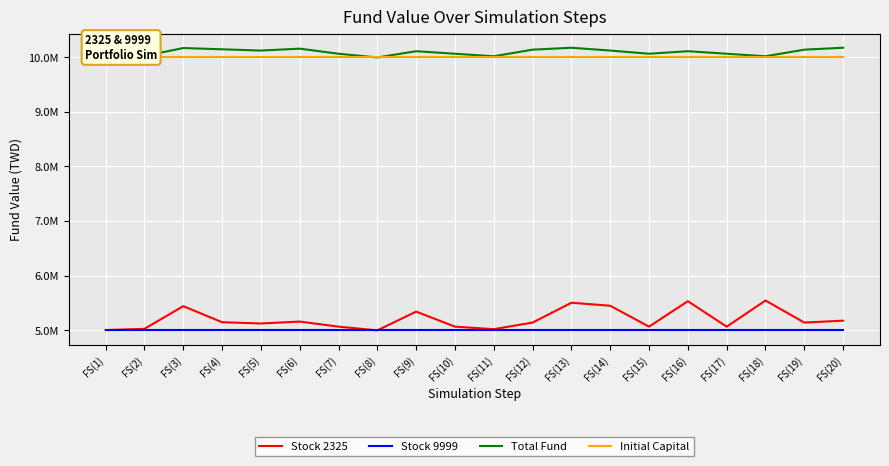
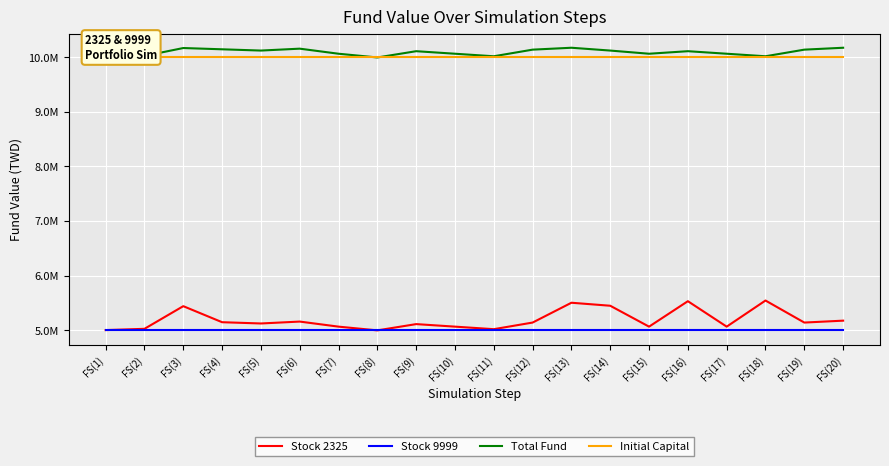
  {
    "Stock 2325": {
      "FS(3)": 5400000,
      "FS(4)": 5100000,
      "FS(5)": 5100000,
      "FS(6)": 5200000,
      "FS(7)": 5100000,
-     "FS(9)": 5300000,
+     "FS(9)": 5100000,
      "FS(10)": 5100000,
      "FS(12)": 5100000,
      "FS(13)": 5500000,
      "FS(14)": 5400000,
      "FS(15)": 5100000,
      "FS(16)": 5500000,
      "FS(17)": 5100000,
      "FS(18)": 5500000,
      "FS(19)": 5100000,
      "FS(20)": 5200000
    },
    "Stock 9999": {
      "FS(3)": 5000000,
      "FS(4)": 5000000,
      "FS(5)": 5000000,
      "FS(6)": 5000000,
      "FS(7)": 5000000,
      "FS(9)": 5000000,
      "FS(10)": 5000000,
      "FS(12)": 5000000,
      "FS(13)": 5000000,
      "FS(14)": 5000000,
      "FS(15)": 5000000,
      "FS(16)": 5000000,
      "FS(17)": 5000000,
      "FS(18)": 5000000,
      "FS(19)": 5000000,
      "FS(20)": 5000000
    },
    "Total Fund": {
      "FS(3)": 10200000,
      "FS(4)": 10100000,
      "FS(5)": 10100000,
      "FS(6)": 10200000,
      "FS(7)": 10100000,
      "FS(9)": 10100000,
      "FS(10)": 10100000,
      "FS(12)": 10100000,
      "FS(13)": 10200000,
      "FS(14)": 10100000,
      "FS(15)": 10100000,
      "FS(16)": 10100000,
      "FS(17)": 10100000,
      "FS(19)": 10100000,
      "FS(20)": 10200000
    },
    "Initial Capital": {
      "FS(3)": 10000000,
      "FS(4)": 10000000,
      "FS(5)": 10000000,
      "FS(6)": 10000000,
      "FS(7)": 10000000,
      "FS(9)": 10000000,
      "FS(10)": 10000000,
      "FS(12)": 10000000,
      "FS(13)": 10000000,
      "FS(14)": 10000000,
      "FS(15)": 10000000,
      "FS(16)": 10000000,
      "FS(17)": 10000000,
      "FS(19)": 10000000,
      "FS(20)": 10000000
    }
  }
